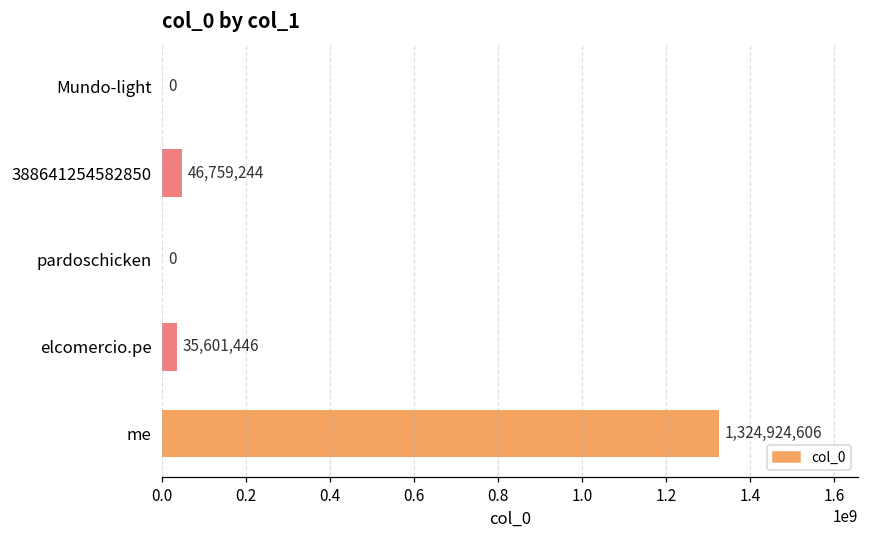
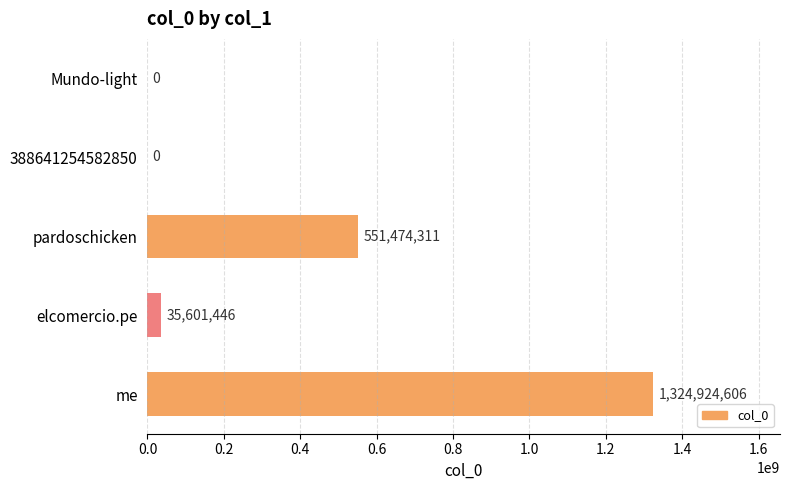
  {
    "Mundo-light": "0",
-   "388641254582850": "46,759,244",
-   "pardoschicken": "0",
+   "388641254582850": "0",
+   "pardoschicken": "551,474,311",
    "elcomercio.pe": "35,601,446",
    "me": "1,324,924,606"
  }
